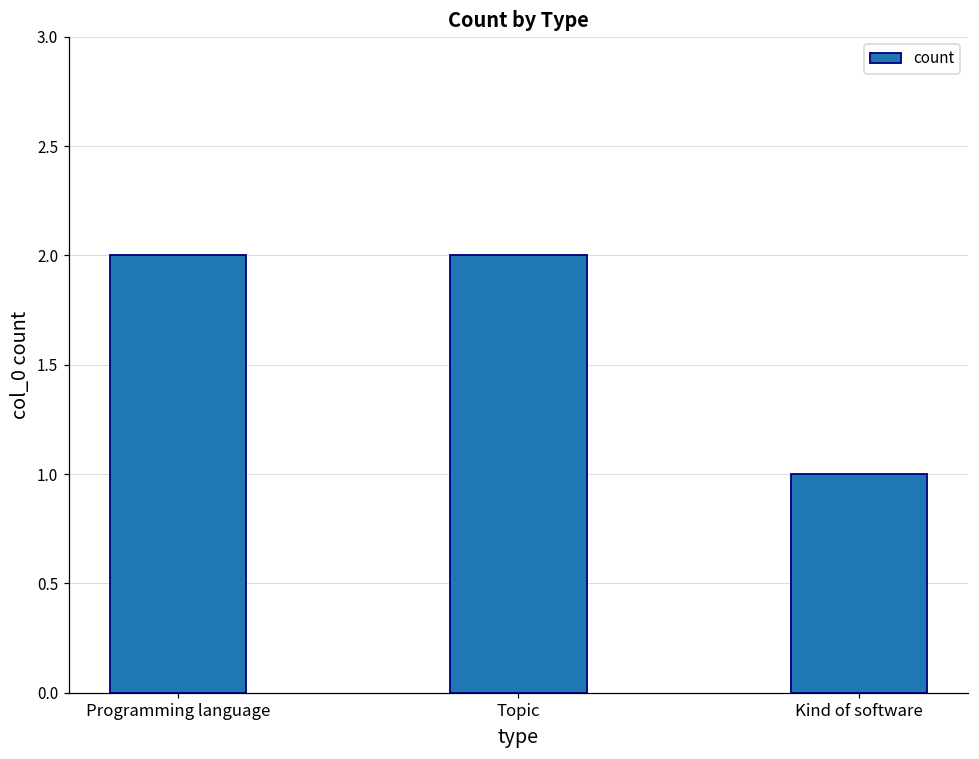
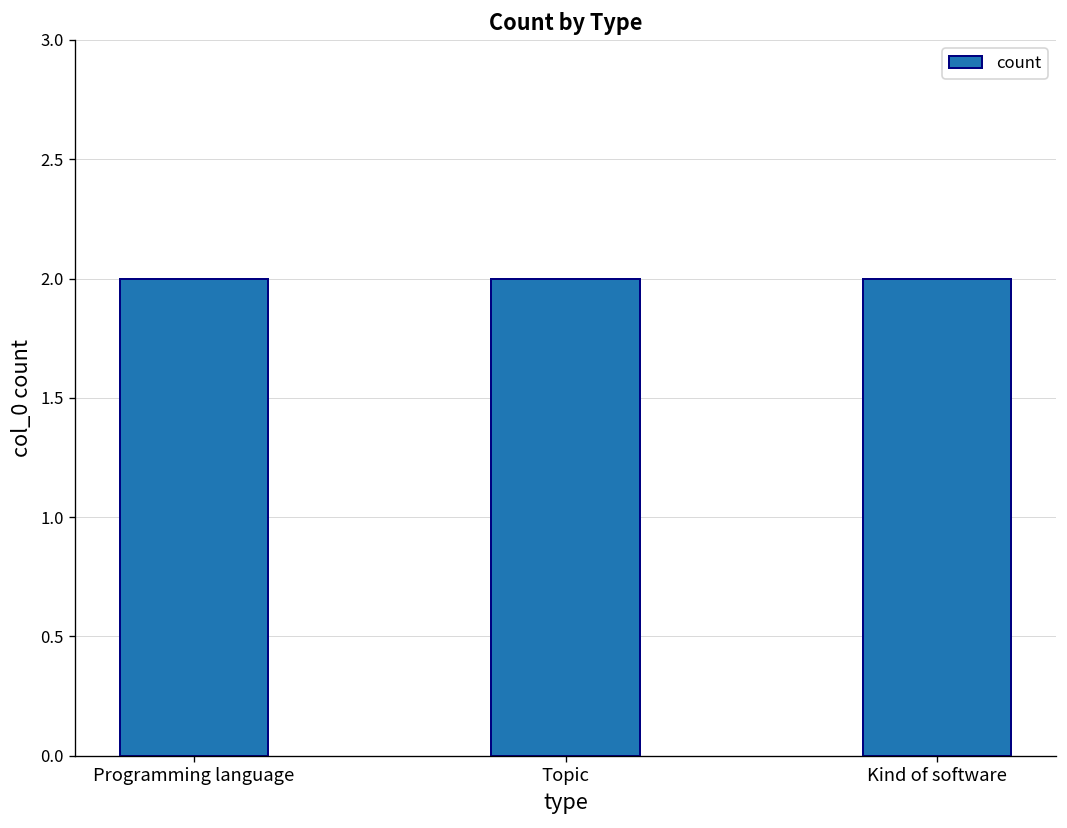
  {
    "Programming language": 2,
    "Topic": 2,
-   "Kind of software": 1
+   "Kind of software": 2
  }
